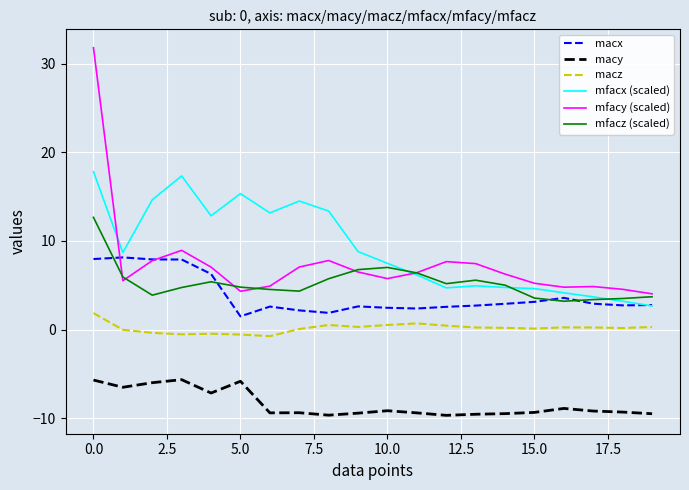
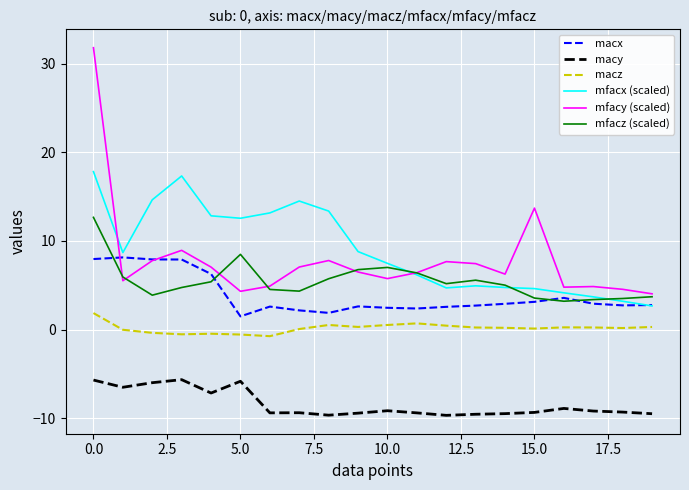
  {
    "macx": {
      "0.0": 8,
      "5.0": 1,
      "10.0": 2,
      "15.0": 3
    },
    "macy": {
      "0.0": -6,
      "5.0": -6,
      "10.0": -9,
      "15.0": -9
    },
    "macz": {
      "0.0": 2,
      "5.0": -1,
      "10.0": 1,
      "15.0": 0
    },
    "mfacx (scaled)": {
      "0.0": 18,
-     "5.0": 15,
+     "5.0": 13,
      "10.0": 7,
      "15.0": 5
    },
    "mfacy (scaled)": {
      "0.0": 32,
      "5.0": 4,
      "10.0": 6,
-     "15.0": 5
+     "15.0": 14
    },
    "mfacz (scaled)": {
      "0.0": 13,
-     "5.0": 5,
+     "5.0": 8,
      "10.0": 7,
      "15.0": 4
    }
  }
